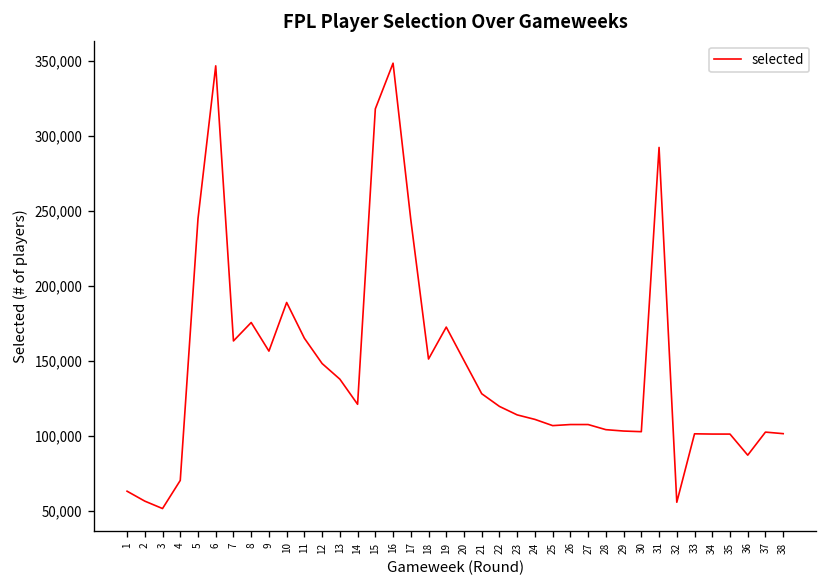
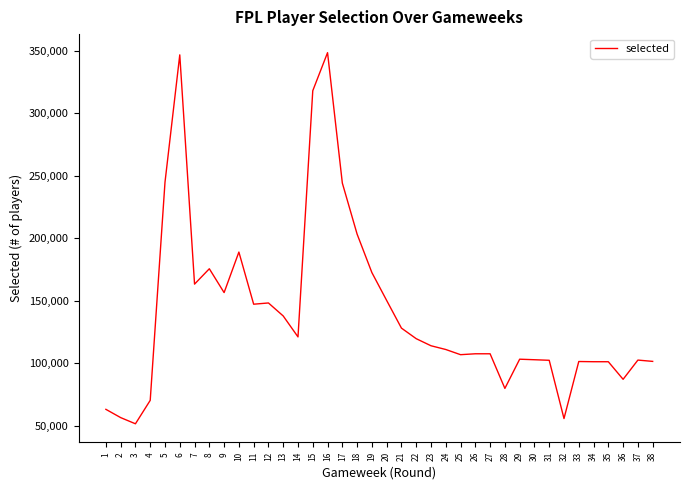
  {
    "1": "63,000",
    "2": "56,000",
    "3": "51,000",
    "4": "70,000",
    "5": "245,000",
    "6": "347,000",
    "7": "163,000",
    "8": "176,000",
    "9": "156,000",
    "10": "189,000",
-   "11": "165,000",
+   "11": "147,000",
    "12": "148,000",
    "13": "138,000",
    "14": "121,000",
    "15": "318,000",
    "16": "349,000",
    "17": "244,000",
-   "18": "151,000",
+   "18": "203,000",
    "19": "172,000",
    "20": "150,000",
    "21": "128,000",
    "22": "120,000",
    "23": "114,000",
    "24": "111,000",
    "25": "107,000",
    "26": "107,000",
    "27": "107,000",
-   "28": "104,000",
+   "28": "80,000",
    "29": "103,000",
    "30": "103,000",
-   "31": "292,000",
+   "31": "102,000",
    "32": "56,000",
    "33": "101,000",
    "34": "101,000",
    "35": "101,000",
    "36": "87,000",
    "37": "102,000",
    "38": "101,000"
  }
